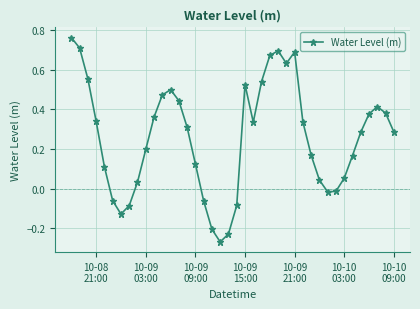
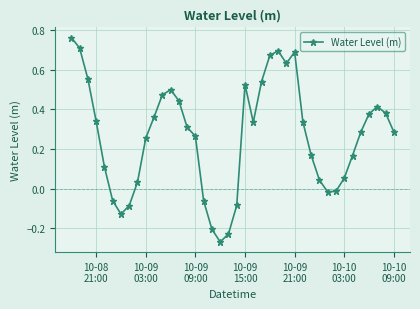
  {
    "10-08 21:00": 0.34,
-   "10-09 03:00": 0.20,
-   "10-09 09:00": 0.13,
+   "10-09 03:00": 0.25,
+   "10-09 09:00": 0.26,
    "10-09 15:00": 0.53,
    "10-09 21:00": 0.69,
    "10-10 03:00": 0.05,
    "10-10 09:00": 0.29
  }
